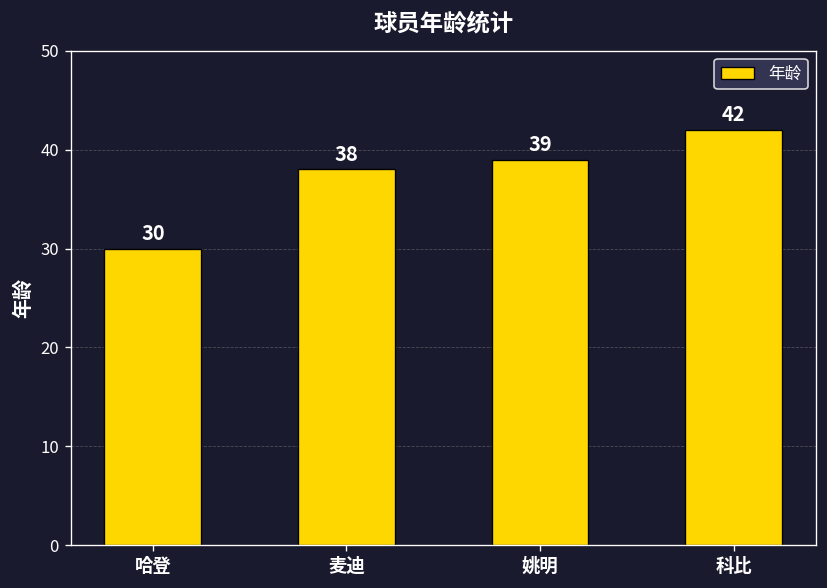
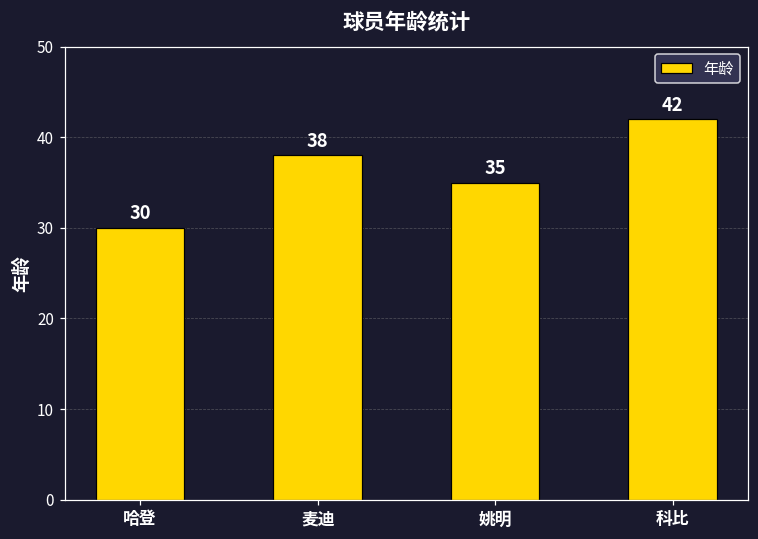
  {
    "哈登": 30,
    "麦迪": 38,
-   "姚明": 39,
+   "姚明": 35,
    "科比": 42
  }
